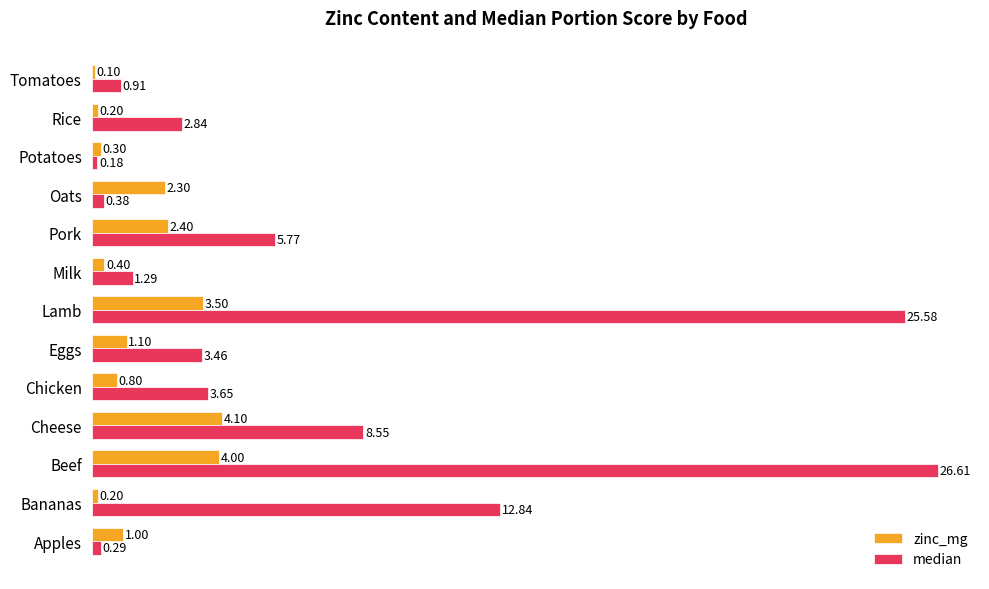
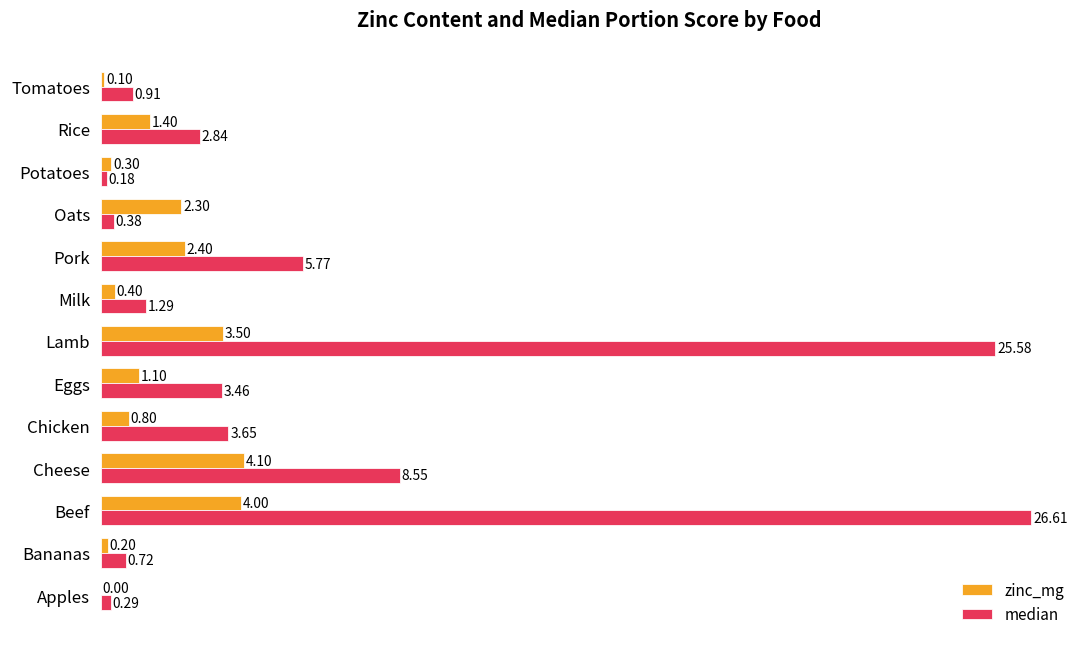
  {
    "zinc_mg": {
      "Tomatoes": 0.10,
-     "Rice": 0.20,
+     "Rice": 1.40,
      "Potatoes": 0.30,
      "Oats": 2.30,
      "Pork": 2.40,
      "Milk": 0.40,
      "Lamb": 3.50,
      "Eggs": 1.10,
      "Chicken": 0.80,
      "Cheese": 4.10,
      "Beef": 4.00,
      "Bananas": 0.20,
-     "Apples": 1.00
+     "Apples": 0.00
    },
    "median": {
      "Tomatoes": 0.91,
      "Rice": 2.84,
      "Potatoes": 0.18,
      "Oats": 0.38,
      "Pork": 5.77,
      "Milk": 1.29,
      "Lamb": 25.58,
      "Eggs": 3.46,
      "Chicken": 3.65,
      "Cheese": 8.55,
      "Beef": 26.61,
-     "Bananas": 12.84,
+     "Bananas": 0.72,
      "Apples": 0.29
    }
  }
